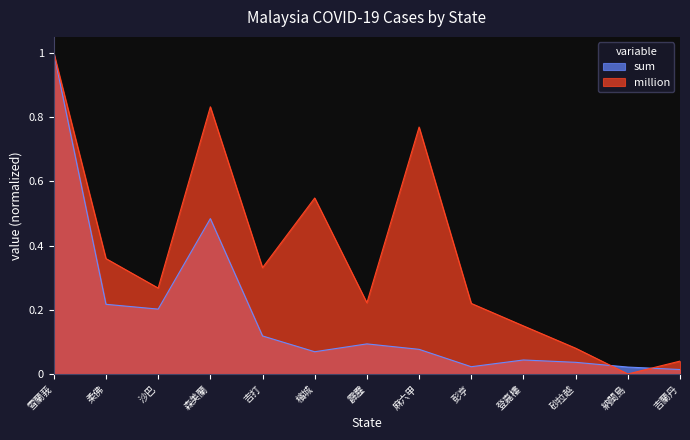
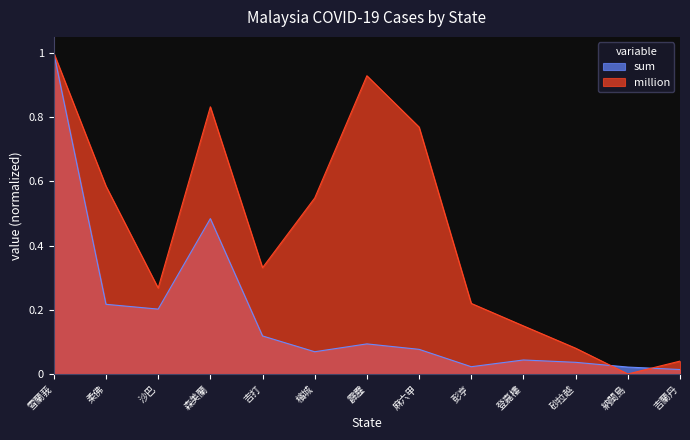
  {
    "sum": {
      "柔佛": 0.22,
      "沙巴": 0.20,
      "森美蘭": 0.48,
      "吉打": 0.12,
      "檳城": 0.07,
      "霹靂": 0.09,
      "麻六甲": 0.08,
      "彭亨": 0.02,
      "登嘉樓": 0.04,
      "砂拉越": 0.04,
      "納閩島": 0.02,
      "吉蘭丹": 0.01
    },
    "million": {
-     "柔佛": 0.36,
+     "柔佛": 0.59,
      "沙巴": 0.27,
      "森美蘭": 0.83,
      "吉打": 0.33,
      "檳城": 0.55,
-     "霹靂": 0.22,
+     "霹靂": 0.93,
      "麻六甲": 0.77,
      "彭亨": 0.22,
      "登嘉樓": 0.15,
      "砂拉越": 0.08,
      "納閩島": 0.00,
      "吉蘭丹": 0.04
    }
  }
